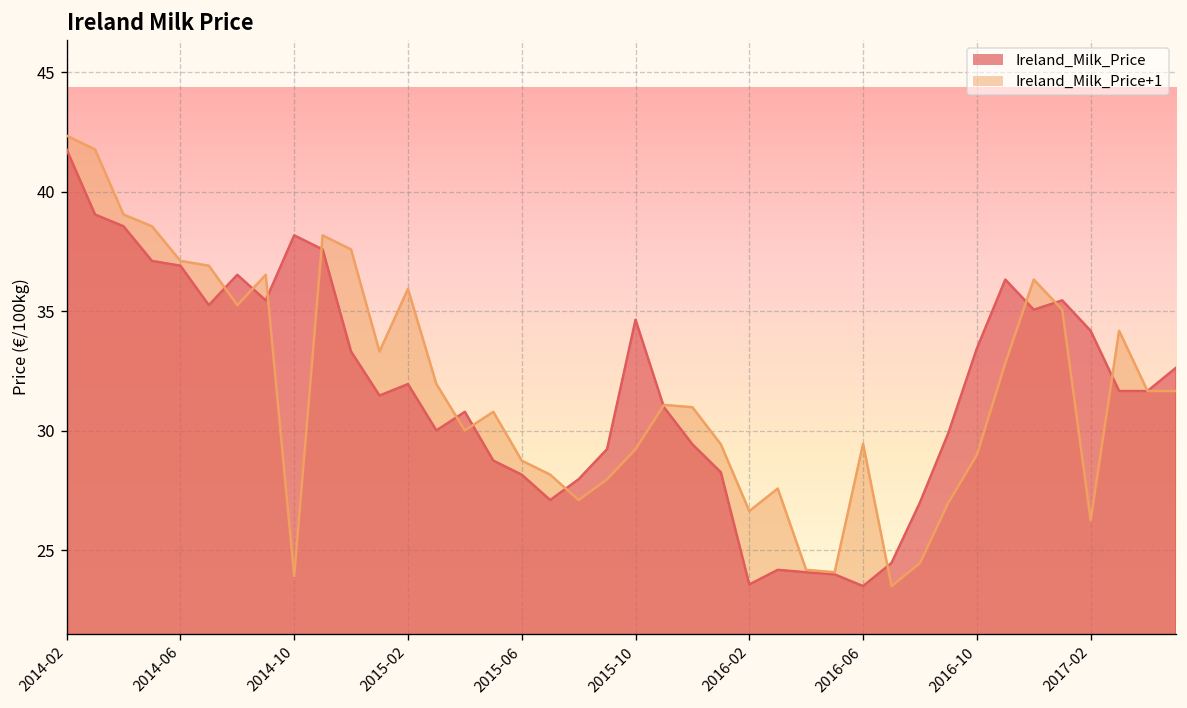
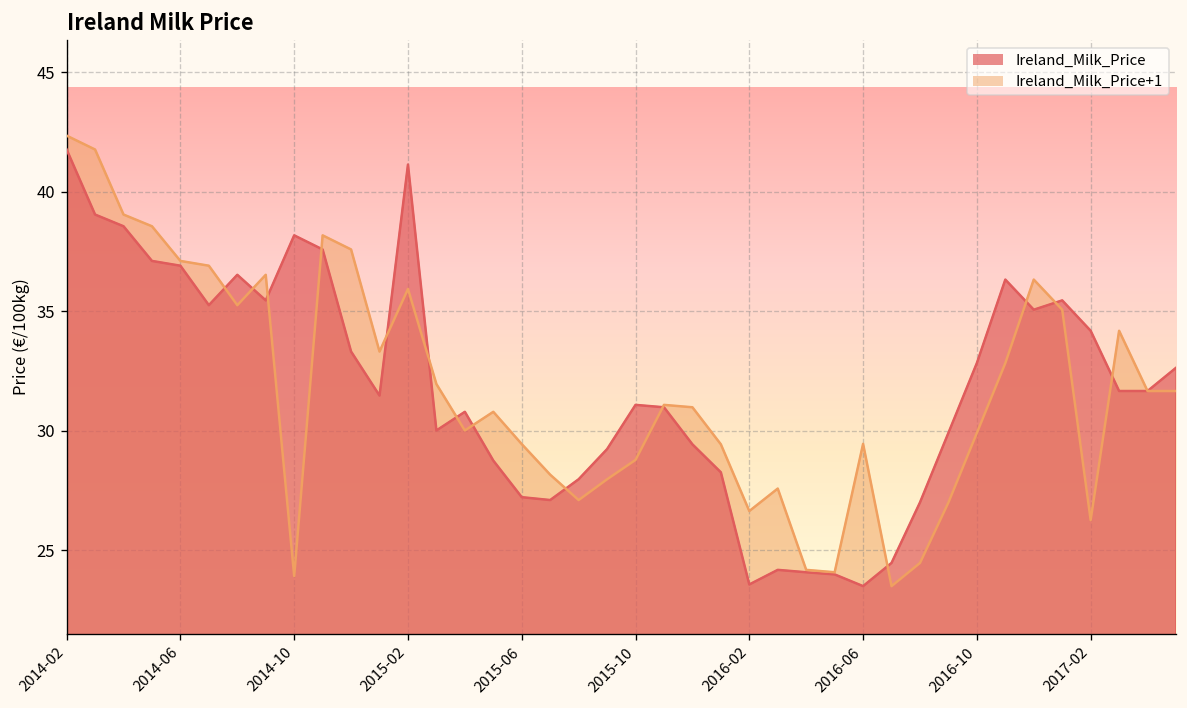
  {
    "Ireland_Milk_Price": {
      "2014-02": 41.8,
      "2014-06": 36.9,
      "2014-10": 38.2,
-     "2015-02": 32.0,
-     "2015-06": 28.2,
-     "2015-10": 34.6,
+     "2015-02": 41.1,
+     "2015-06": 27.2,
+     "2015-10": 31.1,
      "2016-02": 23.6,
      "2016-06": 23.5,
-     "2016-10": 33.4,
+     "2016-10": 32.8,
      "2017-02": 34.2
    },
    "Ireland_Milk_Price+1": {
      "2014-02": 42.3,
      "2014-06": 37.1,
      "2014-10": 23.9,
      "2015-02": 35.9,
-     "2015-06": 28.8,
-     "2015-10": 29.2,
+     "2015-06": 29.4,
+     "2015-10": 28.8,
      "2016-02": 26.6,
      "2016-06": 29.5,
-     "2016-10": 29.0,
+     "2016-10": 29.9,
      "2017-02": 26.3
    }
  }
